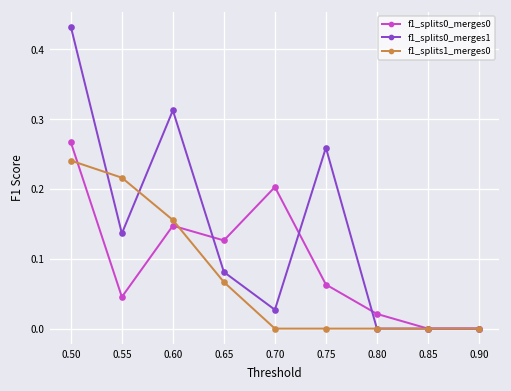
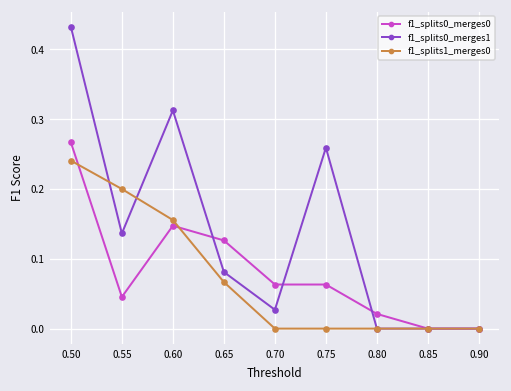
  {
    "f1_splits0_merges0": {
      "0.50": 0.27,
      "0.55": 0.05,
      "0.60": 0.15,
      "0.65": 0.13,
-     "0.70": 0.20,
+     "0.70": 0.06,
      "0.75": 0.06,
      "0.80": 0.02
    },
    "f1_splits0_merges1": {
      "0.50": 0.43,
      "0.55": 0.14,
      "0.60": 0.31,
      "0.65": 0.08,
      "0.70": 0.03,
      "0.75": 0.26
    },
    "f1_splits1_merges0": {
      "0.50": 0.24,
-     "0.55": 0.22,
+     "0.55": 0.20,
      "0.60": 0.16,
      "0.65": 0.07,
      "0.70": 0.00,
      "0.75": 0.00
    }
  }
